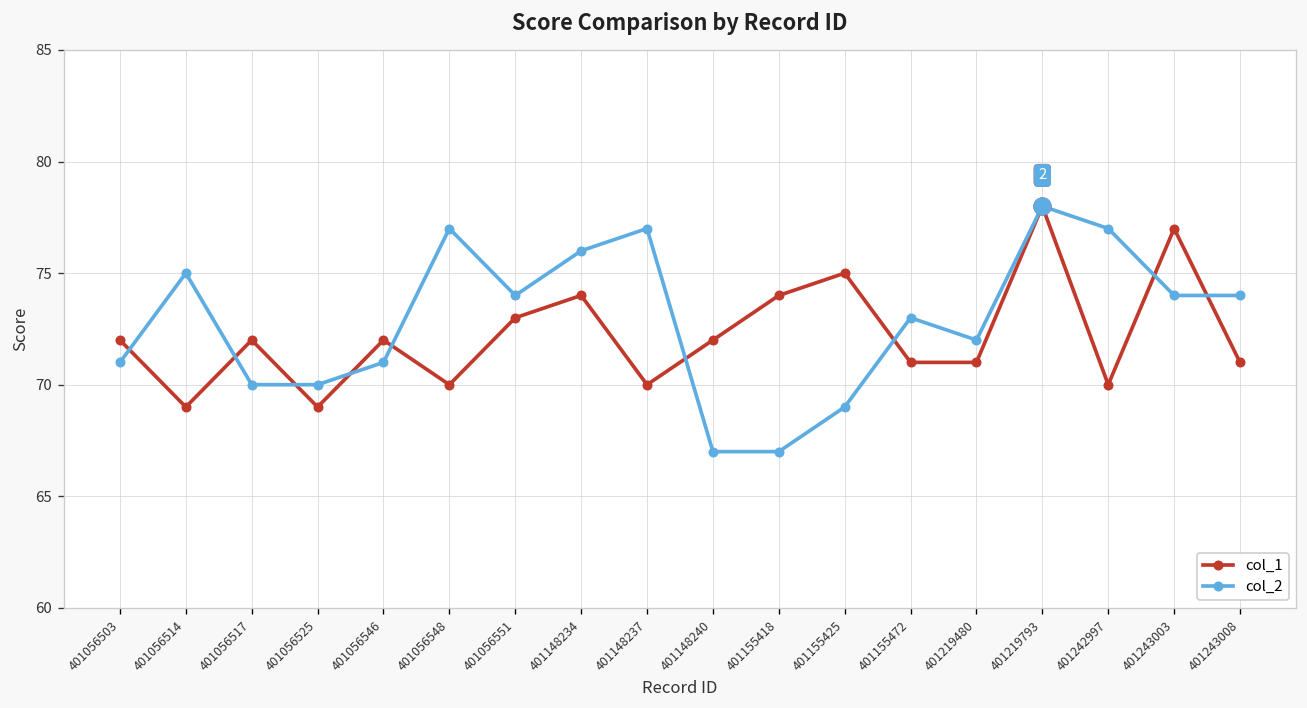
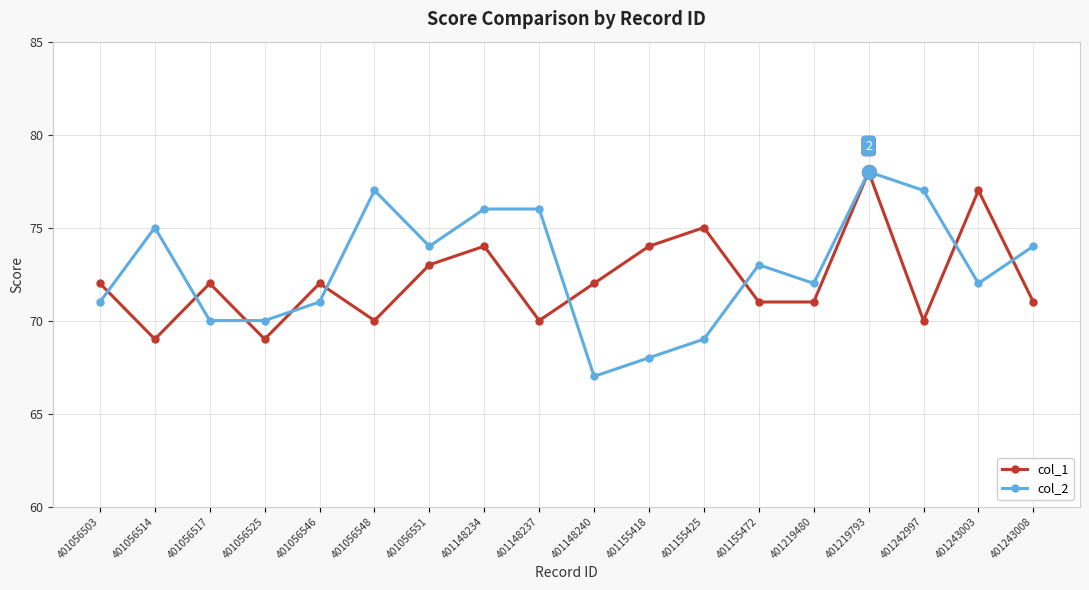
  {
    "col_2": {
      "401056503": 71,
      "401056514": 75,
      "401056517": 70,
      "401056525": 70,
      "401056546": 71,
      "401056548": 77,
      "401056551": 74,
      "401148234": 76,
-     "401148237": 77,
+     "401148237": 76,
      "401148240": 67,
-     "401155418": 67,
+     "401155418": 68,
      "401155425": 69,
      "401155472": 73,
      "401219480": 72,
      "401242997": 77,
-     "401243003": 74,
+     "401243003": 72,
      "401243008": 74
    }
  }
